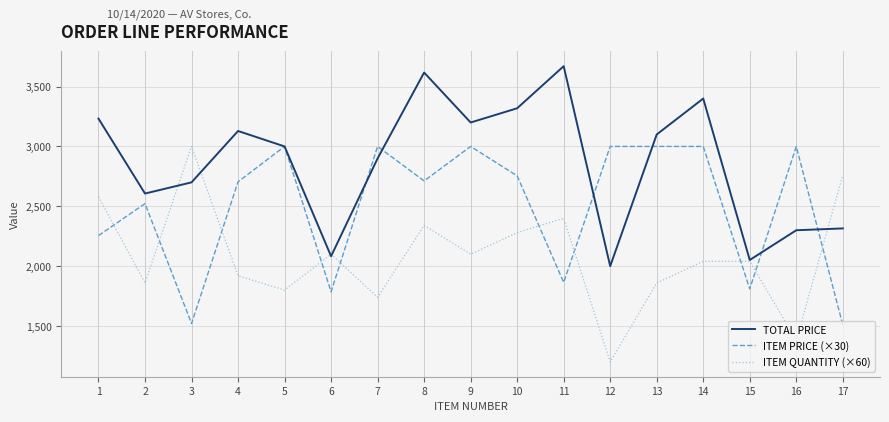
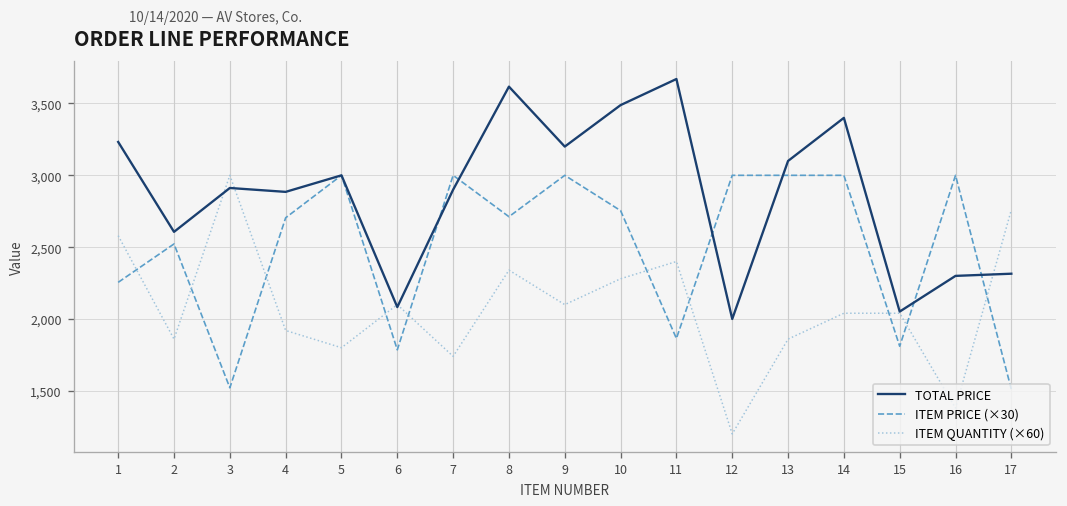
  {
    "TOTAL PRICE": {
      "1": "3,230",
      "2": "2,610",
-     "3": "2,700",
-     "4": "3,130",
+     "3": "2,910",
+     "4": "2,880",
      "7": "2,900",
      "8": "3,620",
      "9": "3,200",
-     "10": "3,320",
+     "10": "3,490",
      "11": "3,670",
      "12": "2,000",
      "13": "3,100",
      "14": "3,400",
      "16": "2,300",
      "17": "2,320"
    },
    "ITEM PRICE (×30)": {
      "1": "2,260",
      "2": "2,520",
      "3": "1,520",
      "4": "2,700",
      "6": "1,790",
      "7": "3,000",
      "8": "2,710",
      "9": "3,000",
      "10": "2,750",
      "11": "1,860",
      "12": "3,000",
      "13": "3,000",
      "14": "3,000",
      "15": "1,810",
      "16": "3,000"
    },
    "ITEM QUANTITY (×60)": {
      "1": "2,580",
      "2": "1,860",
      "3": "3,000",
      "4": "1,920",
      "5": "1,800",
      "7": "1,740",
      "8": "2,340",
      "9": "2,100",
      "10": "2,280",
      "11": "2,400",
      "12": "1,200",
      "13": "1,860",
      "14": "2,040",
      "17": "2,760"
    }
  }
